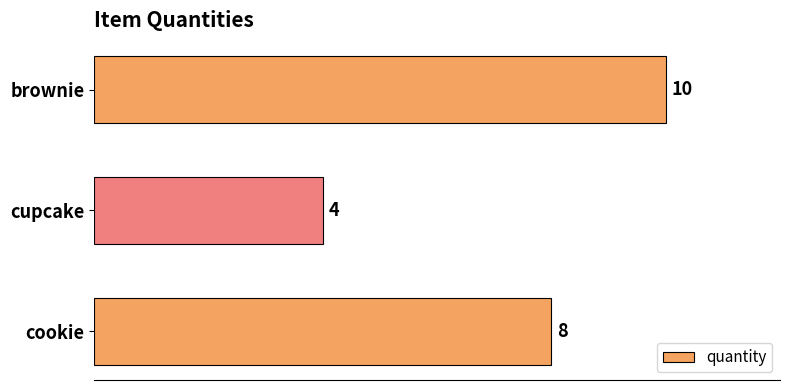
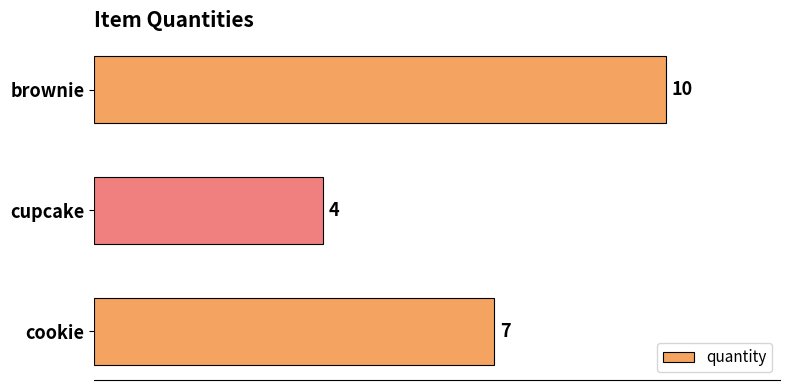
  {
    "brownie": 10,
    "cupcake": 4,
-   "cookie": 8
+   "cookie": 7
  }
